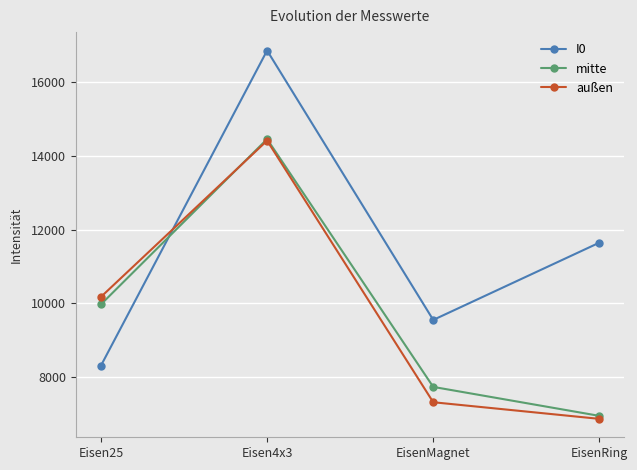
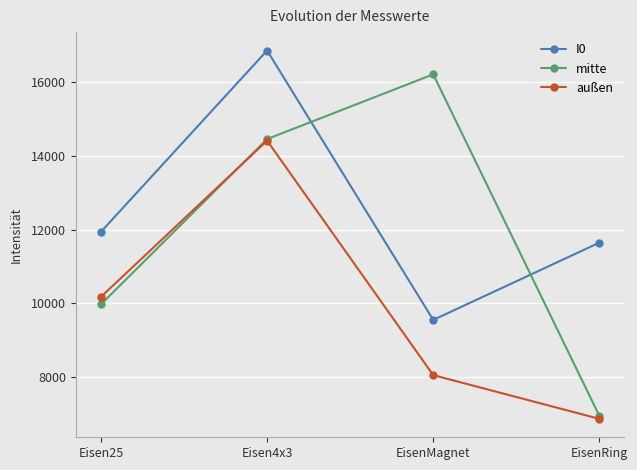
  {
    "I0": {
-     "Eisen25": 8300,
+     "Eisen25": 11900,
      "Eisen4x3": 16800,
      "EisenMagnet": 9600,
      "EisenRing": 11600
    },
    "mitte": {
      "Eisen25": 10000,
-     "EisenMagnet": 7700,
+     "EisenMagnet": 16200,
      "EisenRing": 7000
    },
    "außen": {
      "Eisen25": 10200,
-     "EisenMagnet": 7300,
+     "EisenMagnet": 8100,
      "EisenRing": 6900
    }
  }
